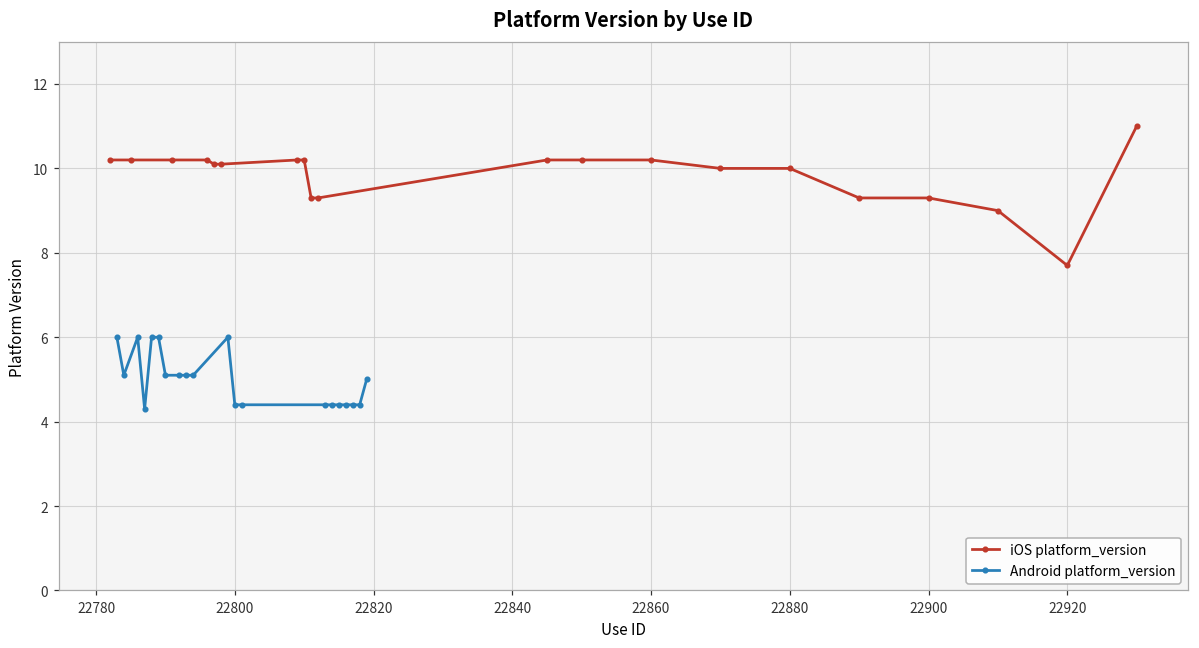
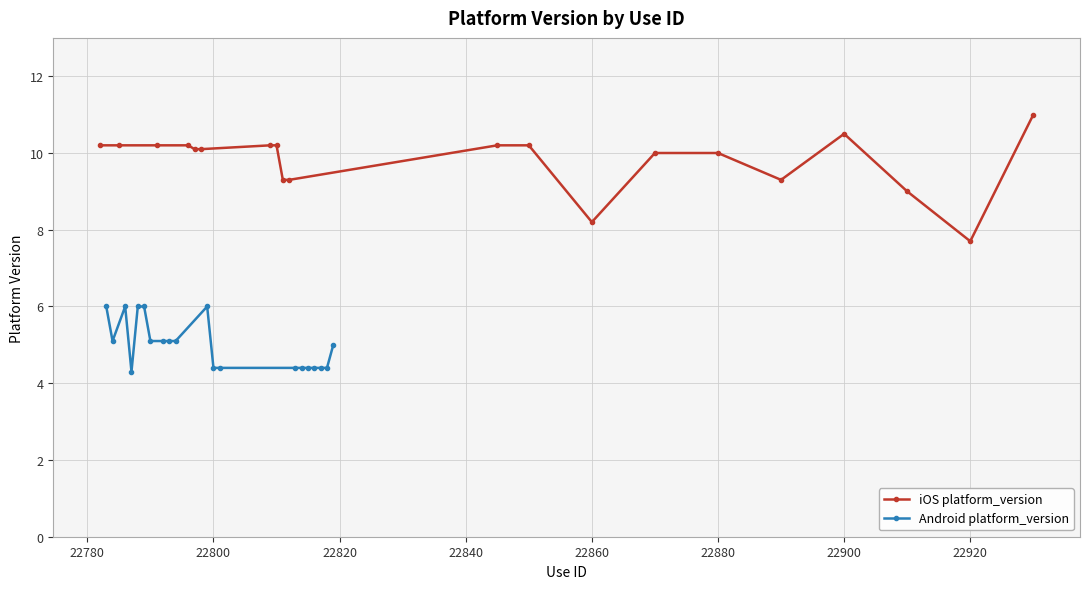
  {
    "iOS platform_version": {
-     "22860": 10.2,
+     "22860": 8.2,
      "22880": 10.0,
-     "22900": 9.3,
+     "22900": 10.5,
      "22920": 7.7
    },
    "Android platform_version": {
      "22800": 4.4
    }
  }
